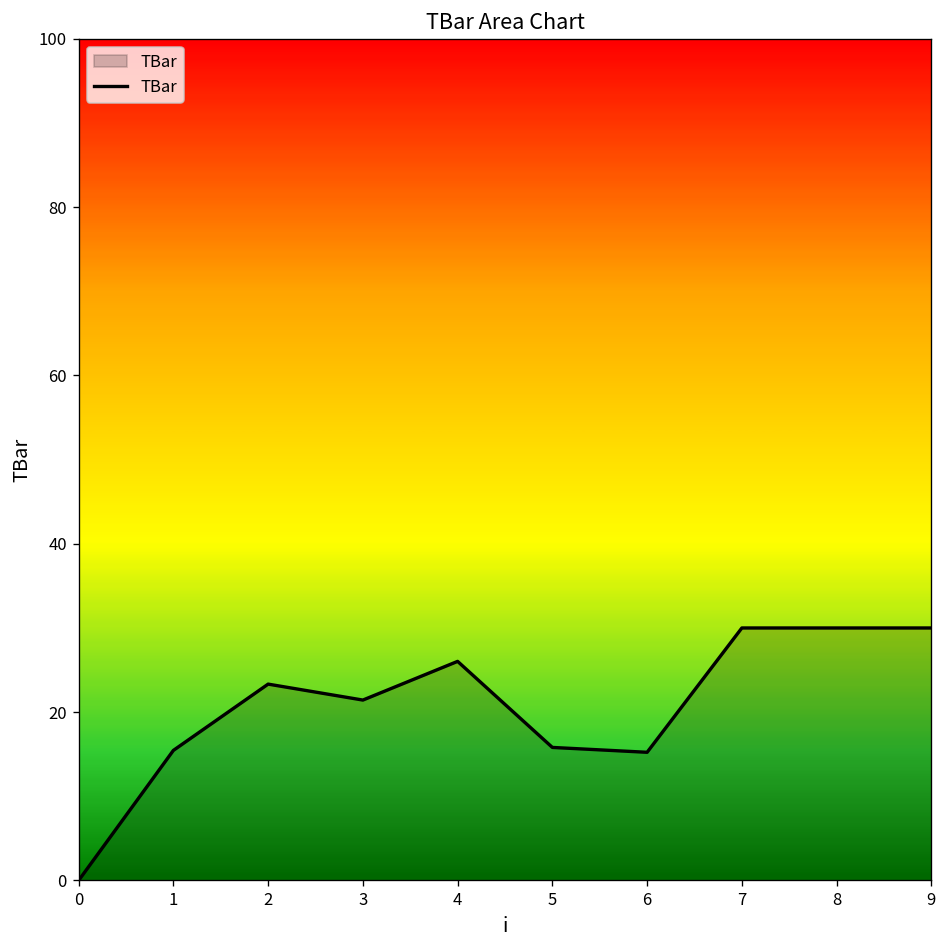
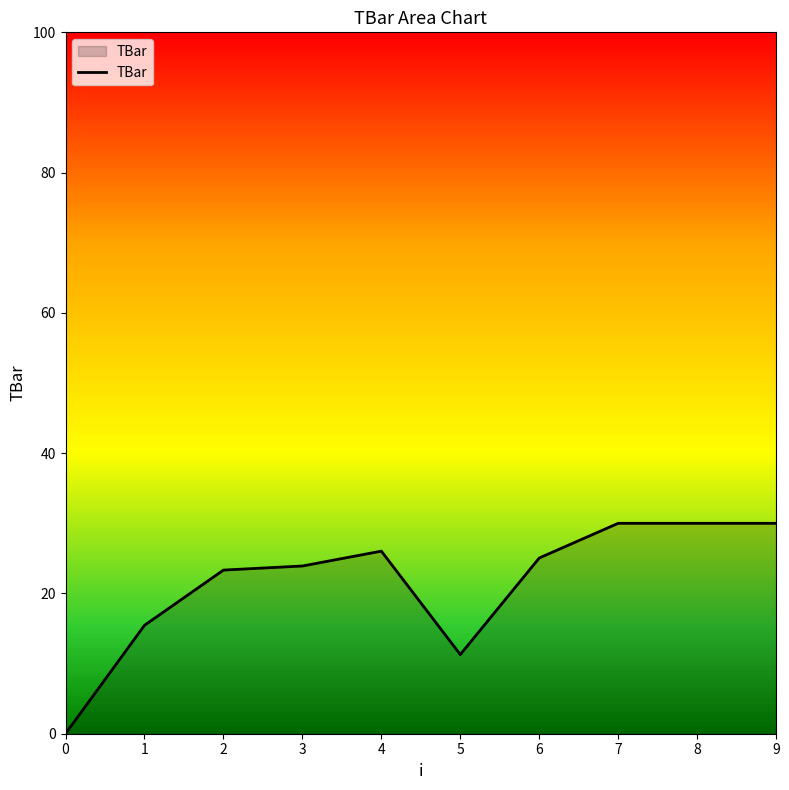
  {
    "0": 0,
    "1": 15,
    "2": 23,
-   "3": 21,
+   "3": 24,
    "4": 26,
-   "5": 16,
-   "6": 15,
+   "5": 11,
+   "6": 25,
    "7": 30,
    "8": 30,
    "9": 30
  }
